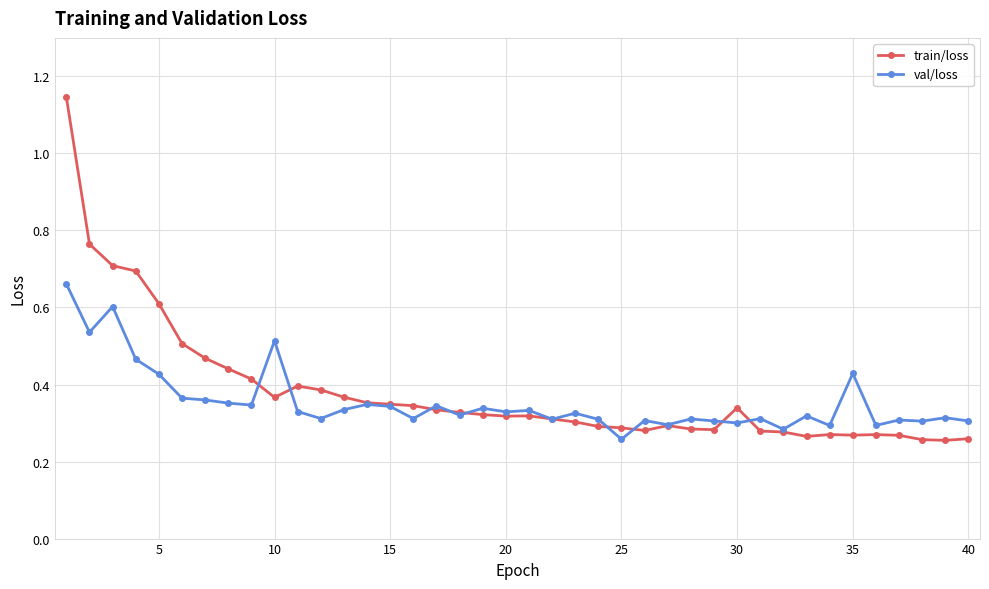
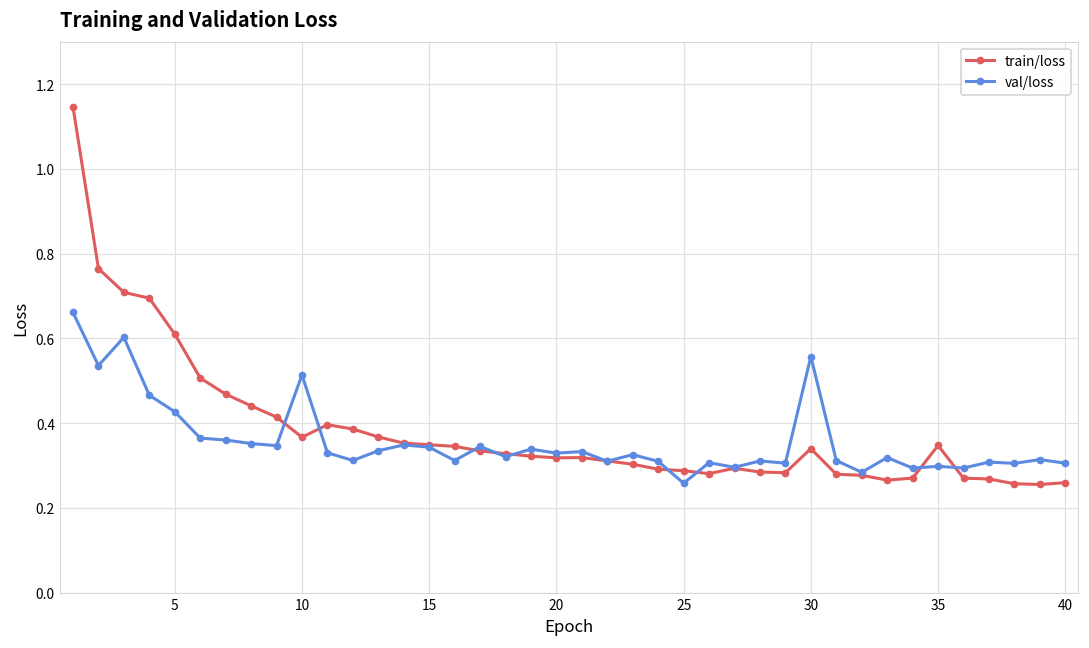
  {
    "train/loss": {
      "5": 0.61,
      "10": 0.37,
      "20": 0.32,
      "25": 0.29,
      "30": 0.34,
-     "35": 0.27,
+     "35": 0.35,
      "40": 0.26
    },
    "val/loss": {
      "5": 0.43,
      "10": 0.51,
      "20": 0.33,
      "25": 0.26,
-     "30": 0.30,
-     "35": 0.43,
+     "30": 0.56,
+     "35": 0.30,
      "40": 0.31
    }
  }
